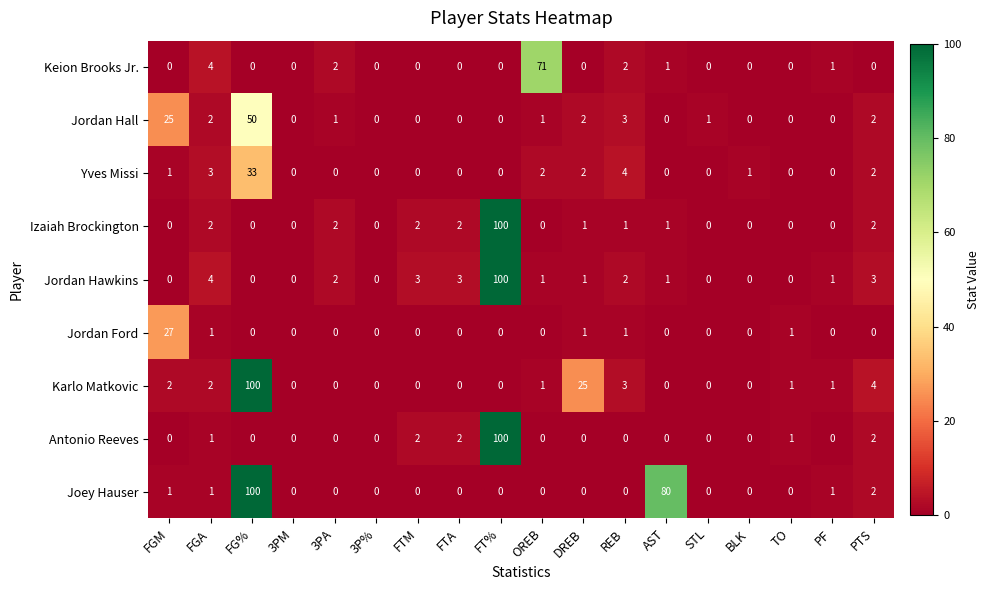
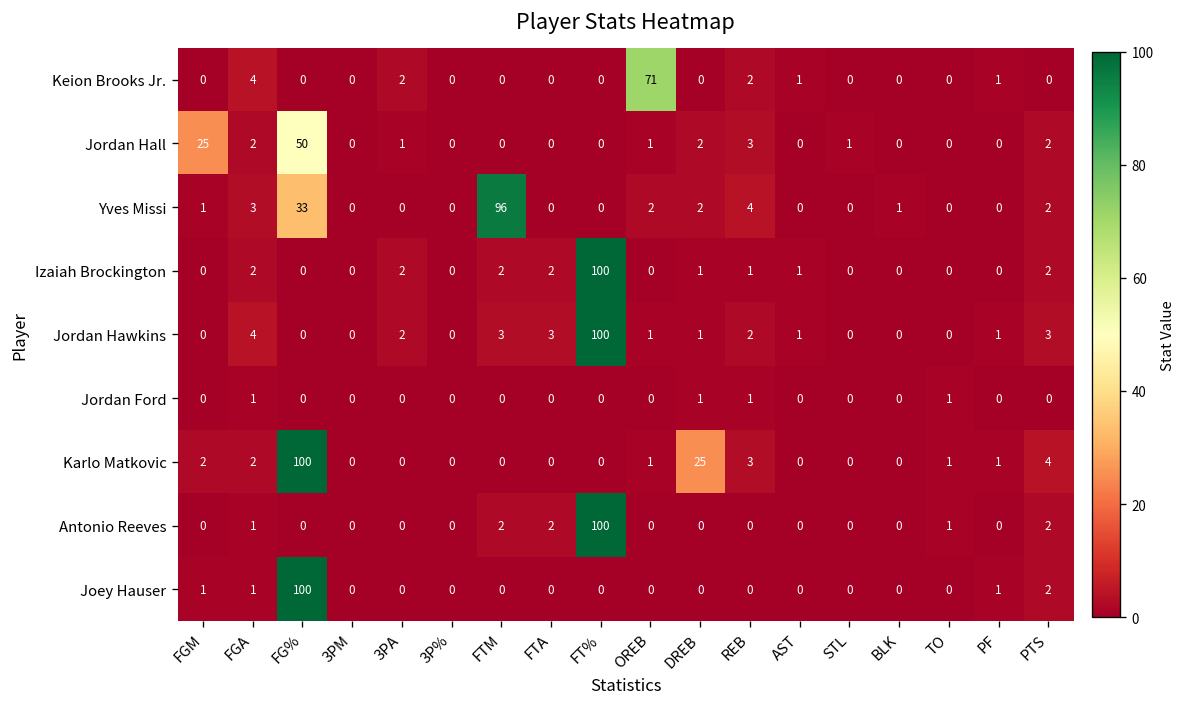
  {
    "Keion Brooks Jr.": {
      "FGM": 0,
      "FGA": 4,
      "FG%": 0,
      "3PM": 0,
      "3PA": 2,
      "3P%": 0,
      "FTM": 0,
      "FTA": 0,
      "FT%": 0,
      "OREB": 71,
      "DREB": 0,
      "REB": 2,
      "AST": 1,
      "STL": 0,
      "BLK": 0,
      "TO": 0,
      "PF": 1,
      "PTS": 0
    },
    "Jordan Hall": {
      "FGM": 25,
      "FGA": 2,
      "FG%": 50,
      "3PM": 0,
      "3PA": 1,
      "3P%": 0,
      "FTM": 0,
      "FTA": 0,
      "FT%": 0,
      "OREB": 1,
      "DREB": 2,
      "REB": 3,
      "AST": 0,
      "STL": 1,
      "BLK": 0,
      "TO": 0,
      "PF": 0,
      "PTS": 2
    },
    "Yves Missi": {
      "FGM": 1,
      "FGA": 3,
      "FG%": 33,
      "3PM": 0,
      "3PA": 0,
      "3P%": 0,
-     "FTM": 0,
+     "FTM": 96,
      "FTA": 0,
      "FT%": 0,
      "OREB": 2,
      "DREB": 2,
      "REB": 4,
      "AST": 0,
      "STL": 0,
      "BLK": 1,
      "TO": 0,
      "PF": 0,
      "PTS": 2
    },
    "Izaiah Brockington": {
      "FGM": 0,
      "FGA": 2,
      "FG%": 0,
      "3PM": 0,
      "3PA": 2,
      "3P%": 0,
      "FTM": 2,
      "FTA": 2,
      "FT%": 100,
      "OREB": 0,
      "DREB": 1,
      "REB": 1,
      "AST": 1,
      "STL": 0,
      "BLK": 0,
      "TO": 0,
      "PF": 0,
      "PTS": 2
    },
    "Jordan Hawkins": {
      "FGM": 0,
      "FGA": 4,
      "FG%": 0,
      "3PM": 0,
      "3PA": 2,
      "3P%": 0,
      "FTM": 3,
      "FTA": 3,
      "FT%": 100,
      "OREB": 1,
      "DREB": 1,
      "REB": 2,
      "AST": 1,
      "STL": 0,
      "BLK": 0,
      "TO": 0,
      "PF": 1,
      "PTS": 3
    },
    "Jordan Ford": {
-     "FGM": 27,
+     "FGM": 0,
      "FGA": 1,
      "FG%": 0,
      "3PM": 0,
      "3PA": 0,
      "3P%": 0,
      "FTM": 0,
      "FTA": 0,
      "FT%": 0,
      "OREB": 0,
      "DREB": 1,
      "REB": 1,
      "AST": 0,
      "STL": 0,
      "BLK": 0,
      "TO": 1,
      "PF": 0,
      "PTS": 0
    },
    "Karlo Matkovic": {
      "FGM": 2,
      "FGA": 2,
      "FG%": 100,
      "3PM": 0,
      "3PA": 0,
      "3P%": 0,
      "FTM": 0,
      "FTA": 0,
      "FT%": 0,
      "OREB": 1,
      "DREB": 25,
      "REB": 3,
      "AST": 0,
      "STL": 0,
      "BLK": 0,
      "TO": 1,
      "PF": 1,
      "PTS": 4
    },
    "Antonio Reeves": {
      "FGM": 0,
      "FGA": 1,
      "FG%": 0,
      "3PM": 0,
      "3PA": 0,
      "3P%": 0,
      "FTM": 2,
      "FTA": 2,
      "FT%": 100,
      "OREB": 0,
      "DREB": 0,
      "REB": 0,
      "AST": 0,
      "STL": 0,
      "BLK": 0,
      "TO": 1,
      "PF": 0,
      "PTS": 2
    },
    "Joey Hauser": {
      "FGM": 1,
      "FGA": 1,
      "FG%": 100,
      "3PM": 0,
      "3PA": 0,
      "3P%": 0,
      "FTM": 0,
      "FTA": 0,
      "FT%": 0,
      "OREB": 0,
      "DREB": 0,
      "REB": 0,
-     "AST": 80,
+     "AST": 0,
      "STL": 0,
      "BLK": 0,
      "TO": 0,
      "PF": 1,
      "PTS": 2
    }
  }
